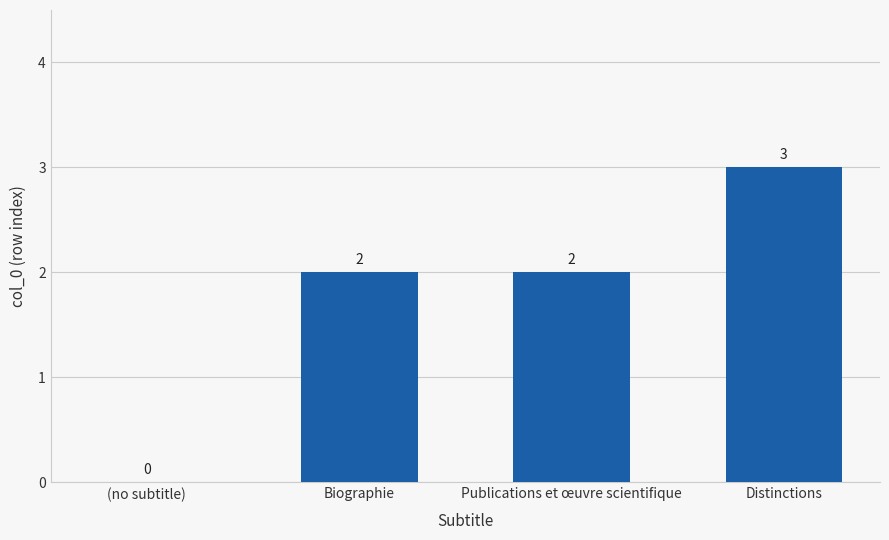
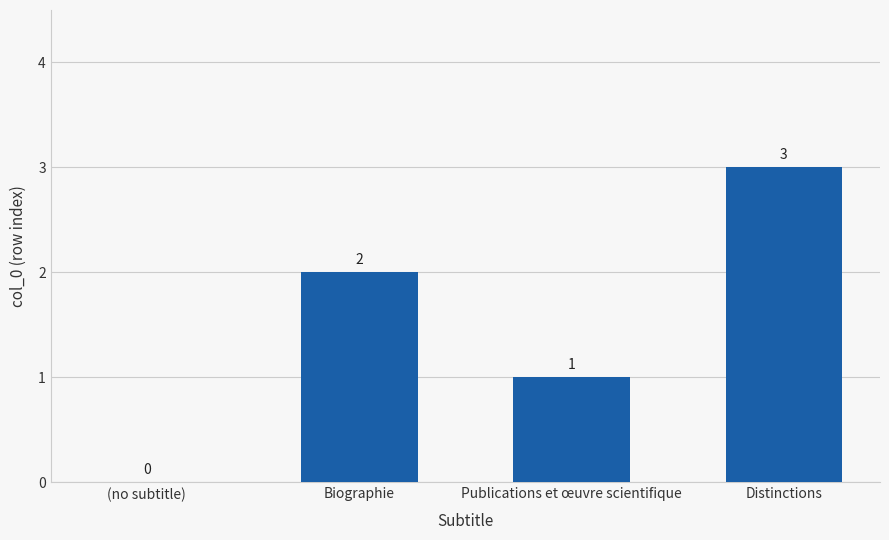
  {
    "(no subtitle)": 0,
    "Biographie": 2,
-   "Publications et œuvre scientifique": 2,
+   "Publications et œuvre scientifique": 1,
    "Distinctions": 3
  }
